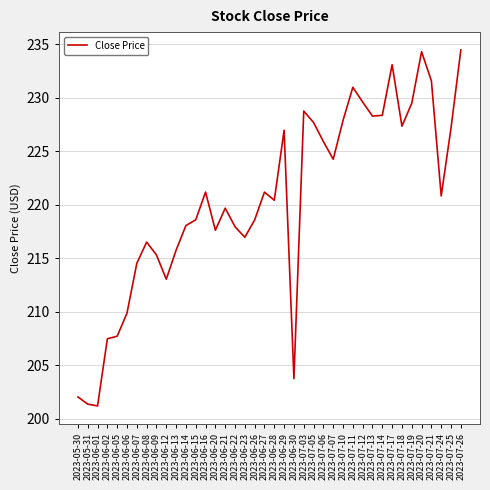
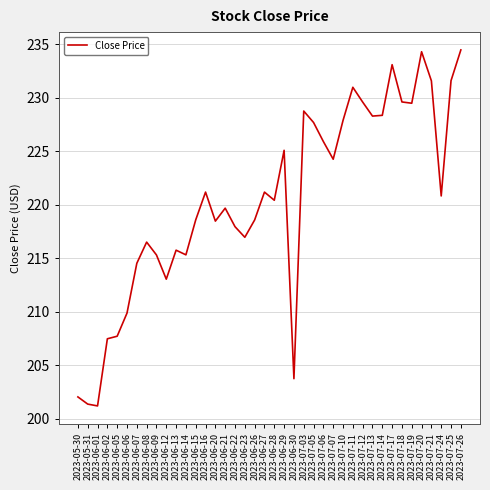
  {
    "2023-05-30": 202.1,
    "2023-05-31": 201.4,
    "2023-06-01": 201.2,
    "2023-06-02": 207.5,
    "2023-06-05": 207.7,
    "2023-06-06": 209.9,
    "2023-06-07": 214.5,
    "2023-06-08": 216.5,
    "2023-06-09": 215.3,
    "2023-06-12": 213.0,
    "2023-06-13": 215.8,
-   "2023-06-14": 218.1,
+   "2023-06-14": 215.3,
    "2023-06-15": 218.6,
    "2023-06-16": 221.2,
-   "2023-06-20": 217.6,
+   "2023-06-20": 218.5,
    "2023-06-21": 219.7,
    "2023-06-22": 217.9,
    "2023-06-23": 217.0,
    "2023-06-26": 218.6,
    "2023-06-27": 221.2,
    "2023-06-28": 220.4,
-   "2023-06-29": 227.0,
+   "2023-06-29": 225.1,
    "2023-06-30": 203.8,
    "2023-07-03": 228.8,
    "2023-07-05": 227.7,
    "2023-07-06": 225.9,
    "2023-07-07": 224.3,
    "2023-07-10": 227.9,
    "2023-07-11": 231.0,
    "2023-07-12": 229.6,
    "2023-07-13": 228.3,
    "2023-07-14": 228.4,
    "2023-07-17": 233.1,
-   "2023-07-18": 227.3,
+   "2023-07-18": 229.6,
    "2023-07-19": 229.5,
    "2023-07-20": 234.3,
    "2023-07-21": 231.6,
    "2023-07-24": 220.8,
-   "2023-07-25": 227.2,
+   "2023-07-25": 231.6,
    "2023-07-26": 234.5
  }
